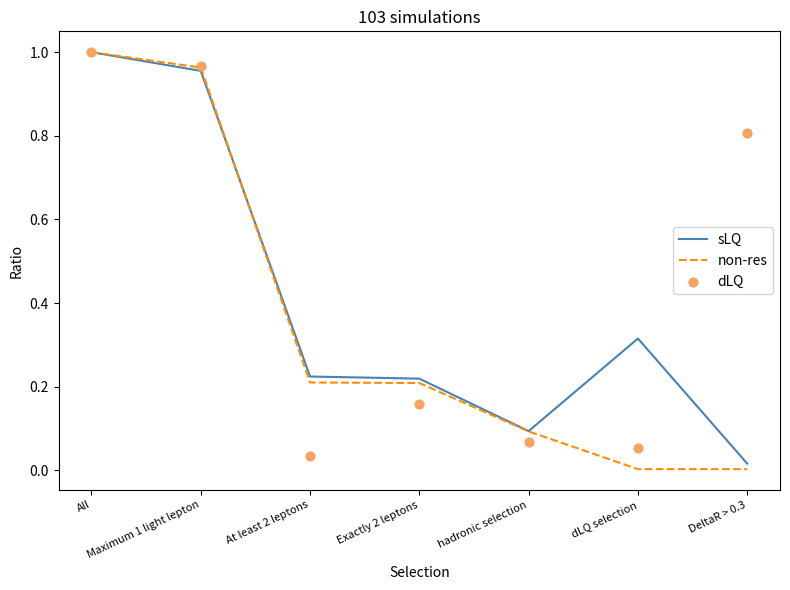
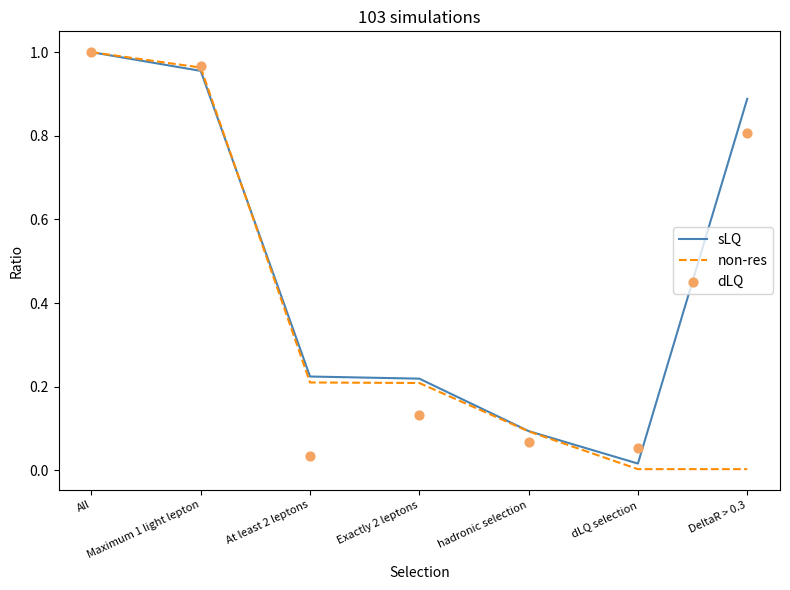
  {
    "sLQ": {
      "Maximum 1 light lepton": 0.96,
      "At least 2 leptons": 0.22,
      "Exactly 2 leptons": 0.22,
-     "dLQ selection": 0.32,
-     "DeltaR > 0.3": 0.02
+     "dLQ selection": 0.02,
+     "DeltaR > 0.3": 0.89
    },
    "dLQ": {
-     "Exactly 2 leptons": 0.16
+     "Exactly 2 leptons": 0.13
    },
    "non-res": {
      "At least 2 leptons": 0.21,
      "Exactly 2 leptons": 0.21,
      "dLQ selection": 0.00,
      "DeltaR > 0.3": 0.00
    }
  }
